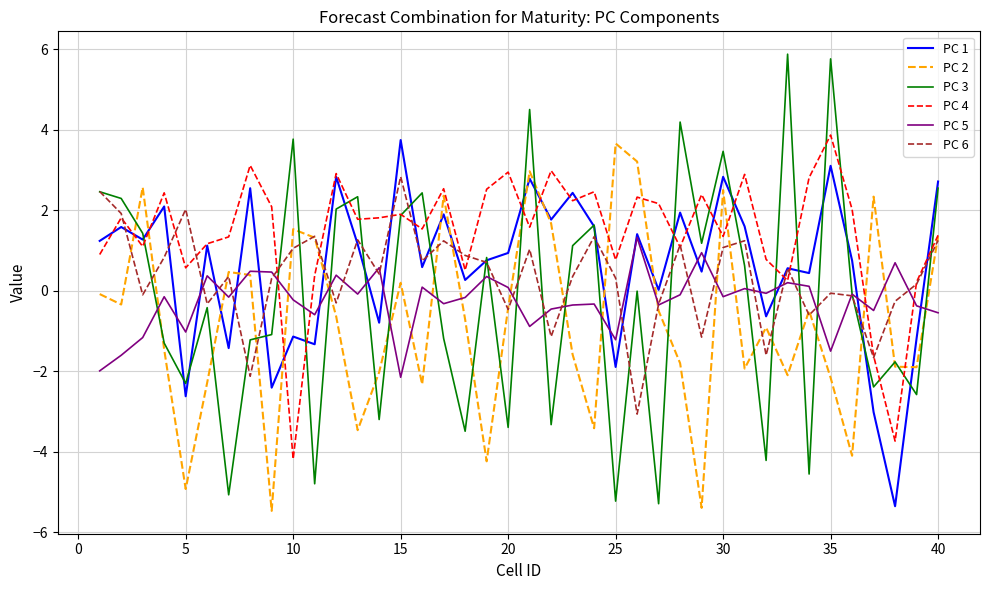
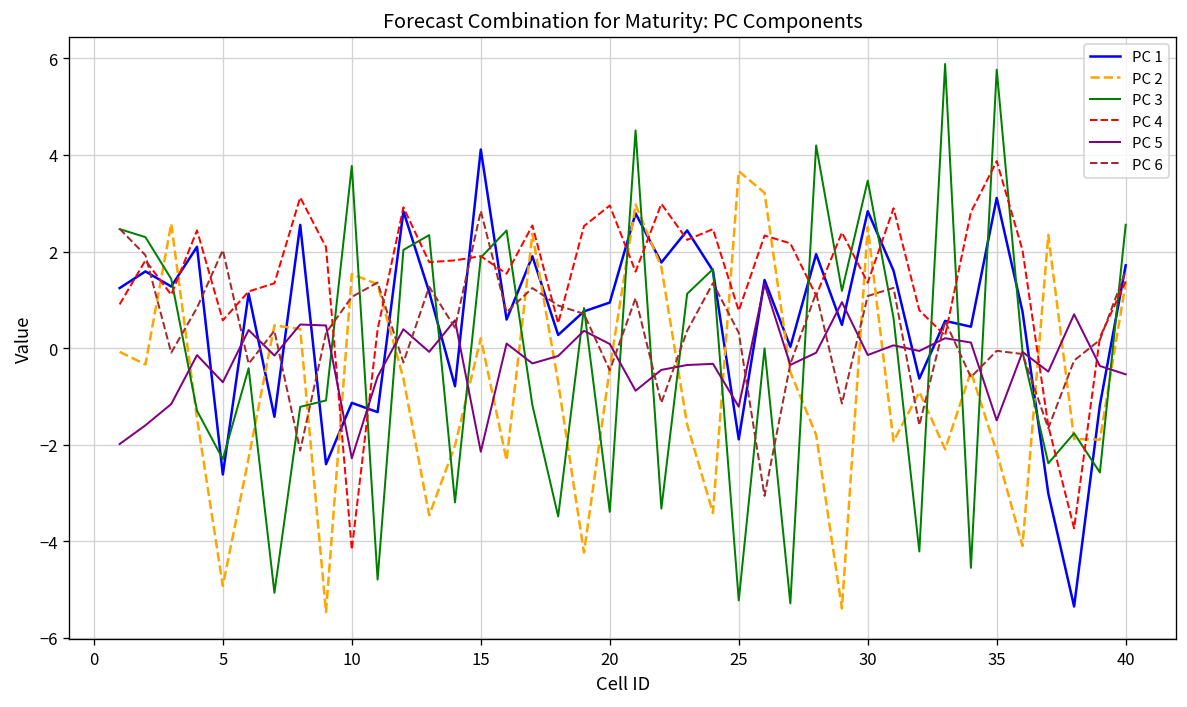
  {
    "PC 1": {
      "5": -2.6,
      "10": -1.1,
-     "15": 3.7,
+     "15": 4.1,
      "20": 0.9,
      "25": -1.9,
      "30": 2.8,
      "35": 3.1,
-     "40": 2.7
+     "40": 1.7
    },
    "PC 2": {
      "5": -4.9,
      "10": 1.5,
      "15": 0.2,
      "25": 3.7,
      "30": 2.5,
      "35": -2.2
    },
    "PC 3": {
      "5": -2.3,
      "10": 3.8,
      "20": -3.4,
      "25": -5.2,
      "30": 3.5,
      "35": 5.8,
      "40": 2.6
    },
    "PC 4": {
      "5": 0.6,
      "10": -4.2,
      "20": 3.0,
      "25": 0.8,
      "30": 1.4,
      "35": 3.9
    },
    "PC 5": {
-     "5": -1.0,
-     "10": -0.2,
+     "5": -0.7,
+     "10": -2.3,
      "15": -2.1,
      "20": 0.1,
      "25": -1.2,
      "30": -0.1,
      "35": -1.5,
      "40": -0.5
    },
    "PC 6": {
      "5": 2.0,
      "10": 1.1,
      "15": 2.8,
      "25": 0.3,
      "30": 1.1,
      "35": -0.1,
-     "40": 1.3
+     "40": 1.6
    }
  }
